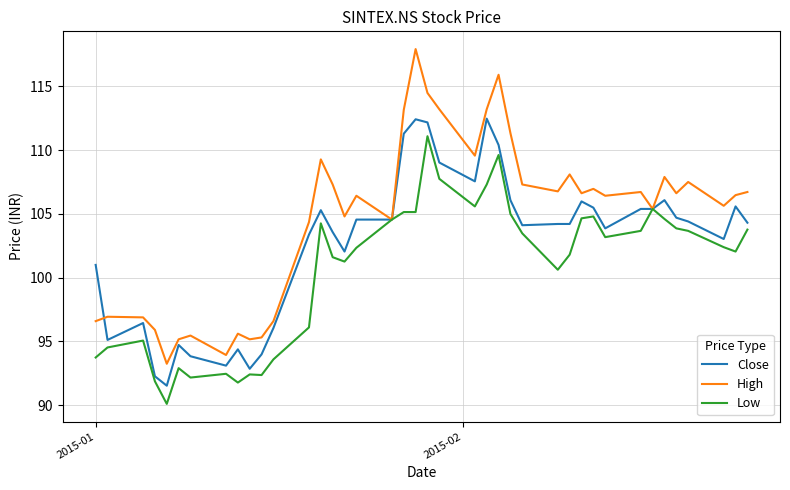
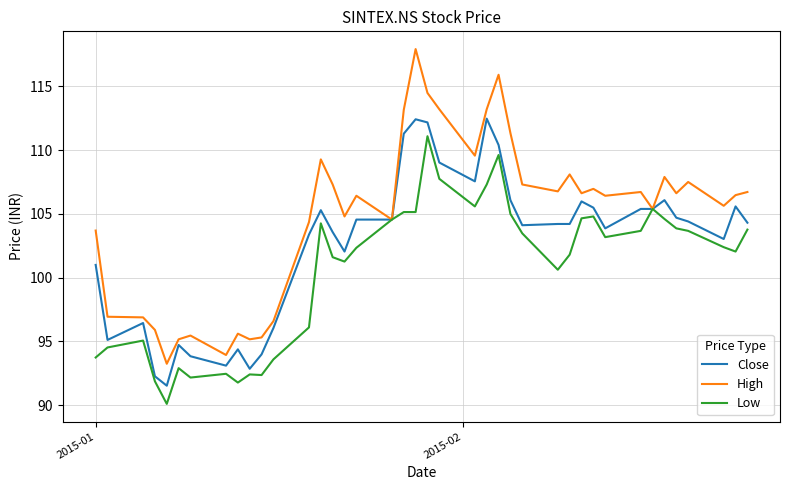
  {
    "Close": {
      "2015-01": 101.0
    },
    "High": {
-     "2015-01": 96.6
+     "2015-01": 103.7
    },
    "Low": {
      "2015-01": 93.7
    }
  }
